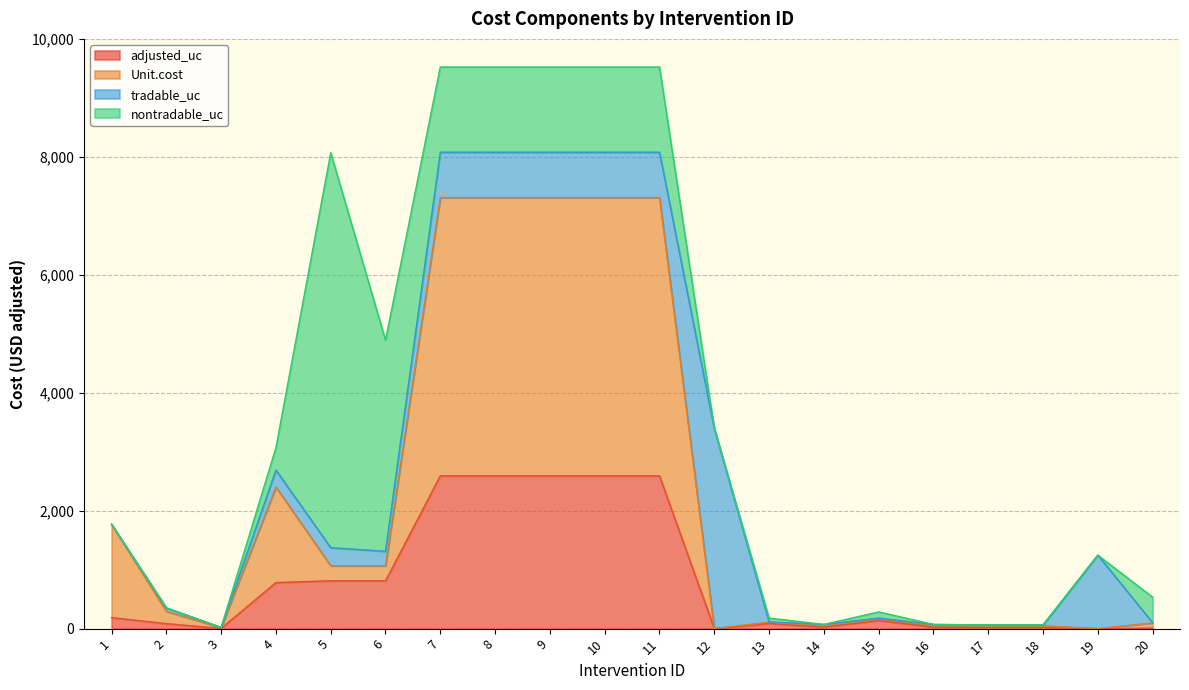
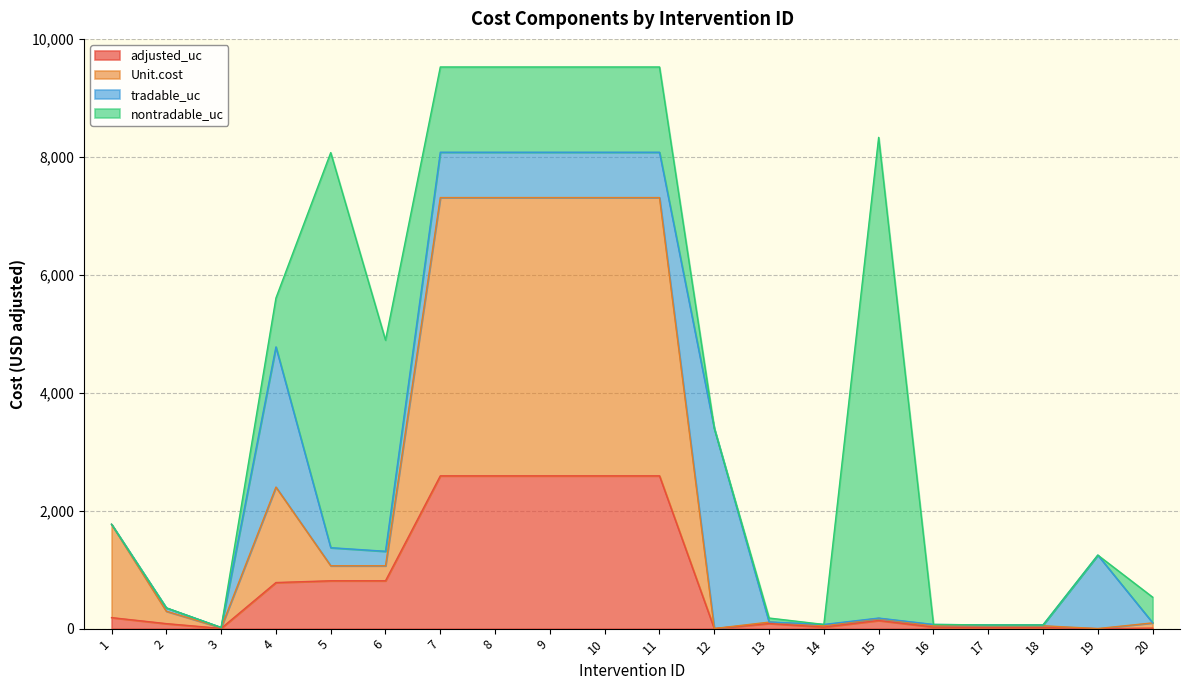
  {
    "tradable_uc": {
-     "4": "300",
+     "4": "2,400",
      "5": "300",
      "6": "200",
      "7": "800",
      "8": "800",
      "9": "800",
      "10": "800",
      "11": "800"
    },
    "nontradable_uc": {
-     "4": "400",
+     "4": "800",
      "5": "6,700",
      "6": "3,600",
      "7": "1,400",
      "8": "1,400",
      "9": "1,400",
      "10": "1,400",
      "11": "1,400",
      "13": "100",
-     "15": "100",
+     "15": "8,200",
      "20": "400"
    }
  }
